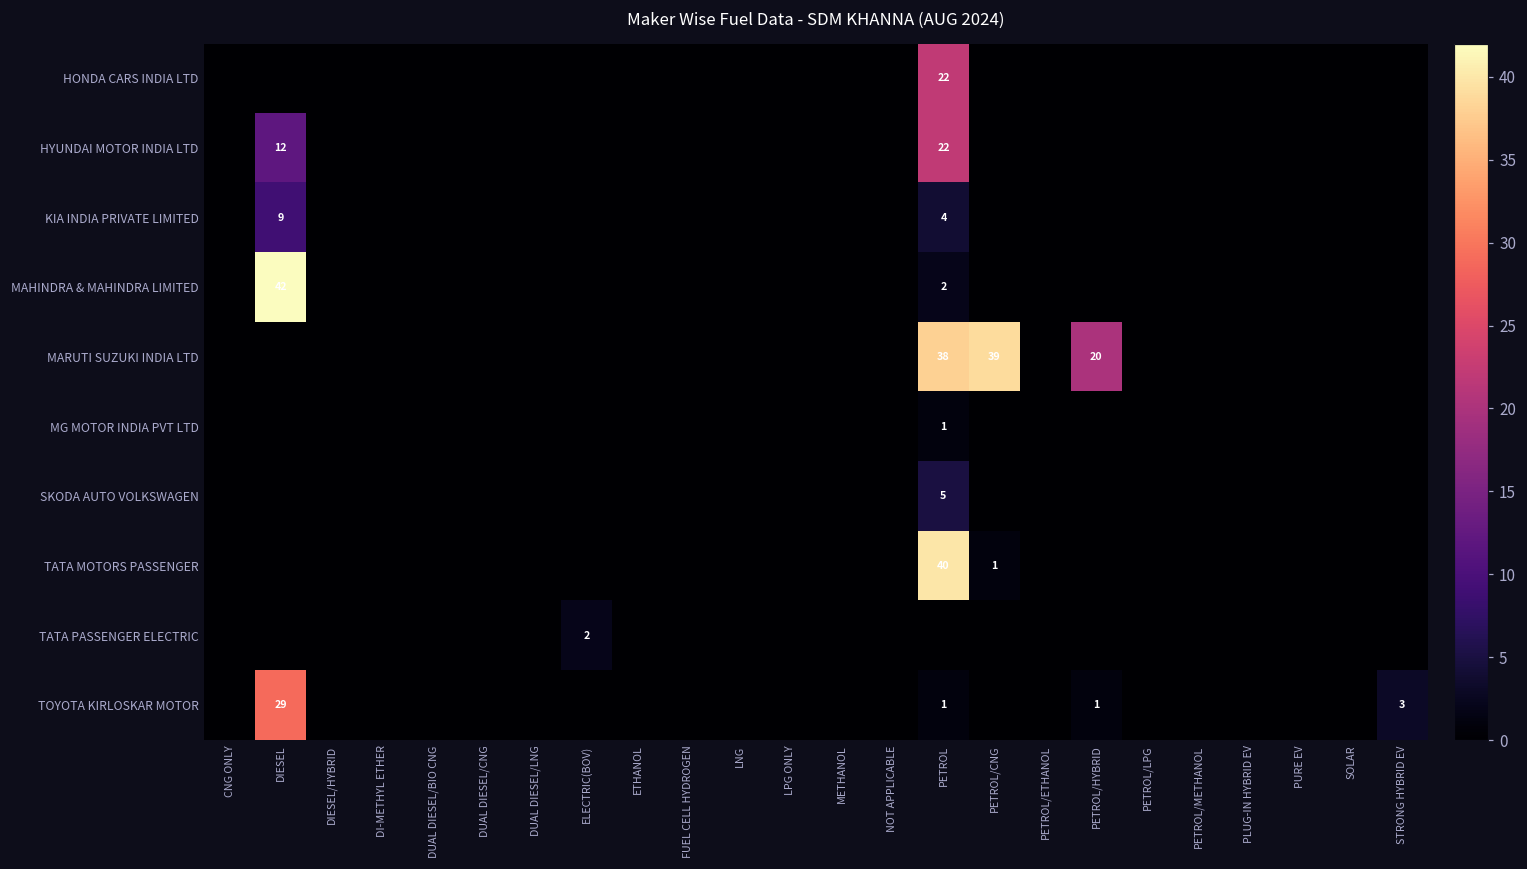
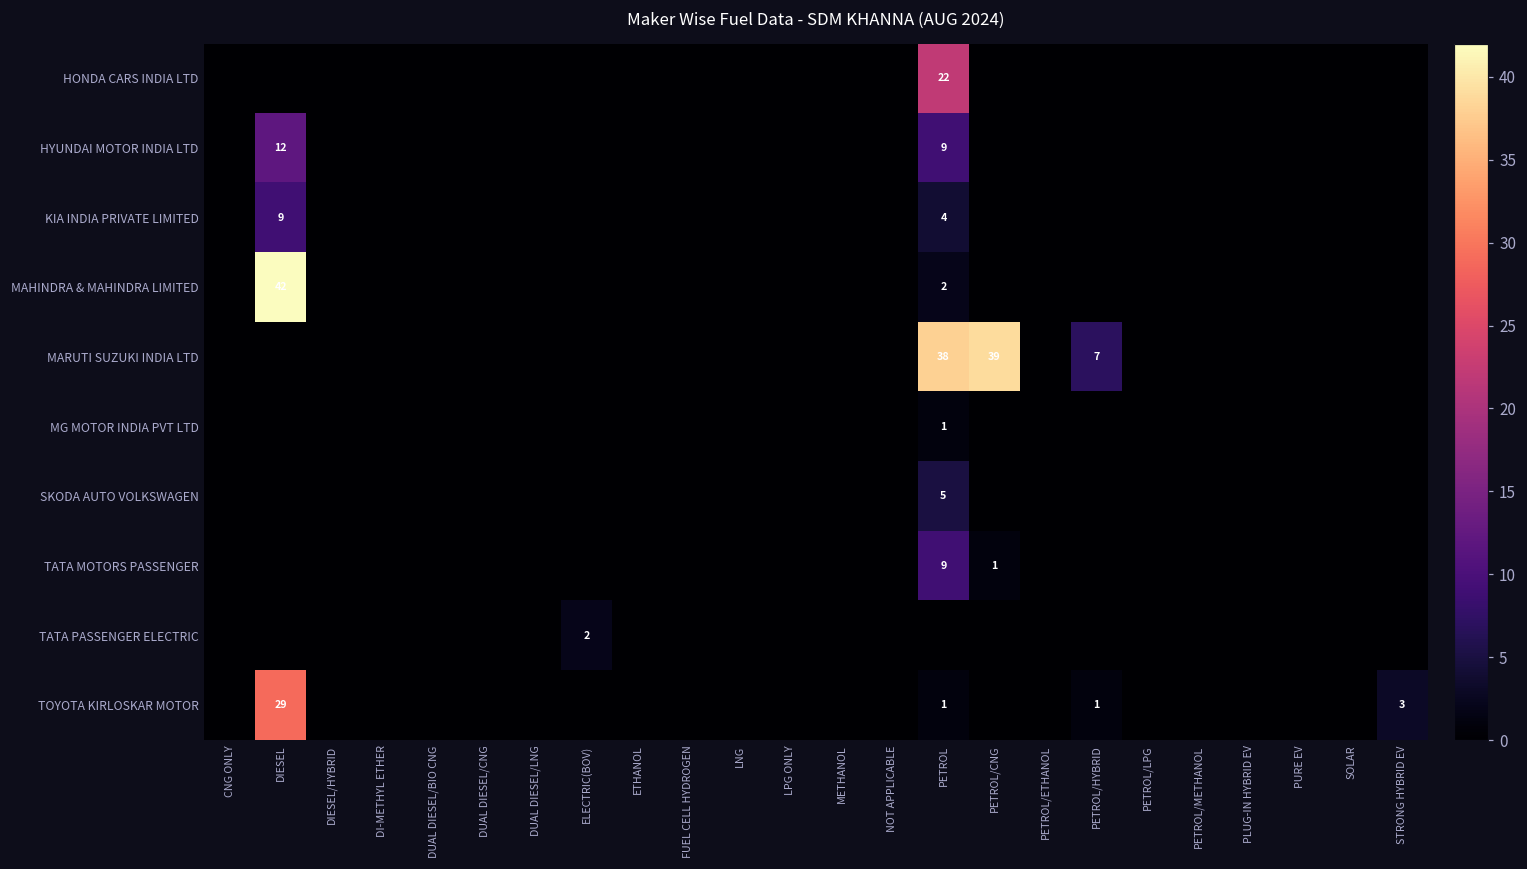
  {
    "HONDA CARS INDIA LTD": {
      "PETROL": 22
    },
    "HYUNDAI MOTOR INDIA LTD": {
      "DIESEL": 12,
-     "PETROL": 22
+     "PETROL": 9
    },
    "KIA INDIA PRIVATE LIMITED": {
      "DIESEL": 9,
      "PETROL": 4
    },
    "MAHINDRA & MAHINDRA LIMITED": {
      "DIESEL": 42,
      "PETROL": 2
    },
    "MARUTI SUZUKI INDIA LTD": {
      "PETROL": 38,
      "PETROL/CNG": 39,
-     "PETROL/HYBRID": 20
+     "PETROL/HYBRID": 7
    },
    "MG MOTOR INDIA PVT LTD": {
      "PETROL": 1
    },
    "SKODA AUTO VOLKSWAGEN": {
      "PETROL": 5
    },
    "TATA MOTORS PASSENGER": {
-     "PETROL": 40,
+     "PETROL": 9,
      "PETROL/CNG": 1
    },
    "TATA PASSENGER ELECTRIC": {
      "ELECTRIC(BOV)": 2
    },
    "TOYOTA KIRLOSKAR MOTOR": {
      "DIESEL": 29,
      "PETROL": 1,
      "PETROL/HYBRID": 1,
      "STRONG HYBRID EV": 3
    }
  }
